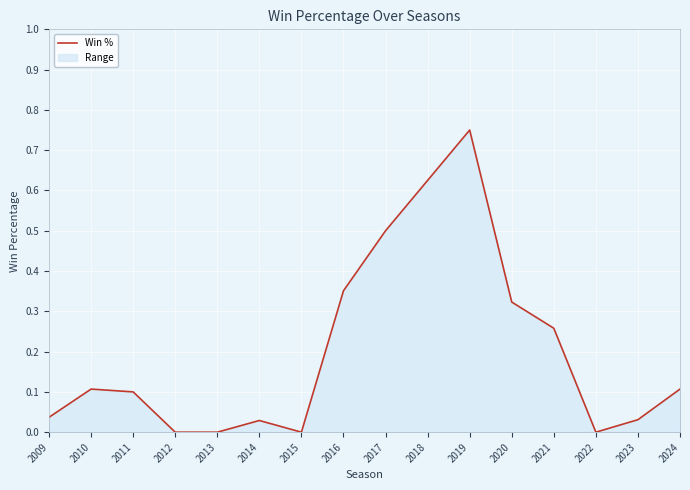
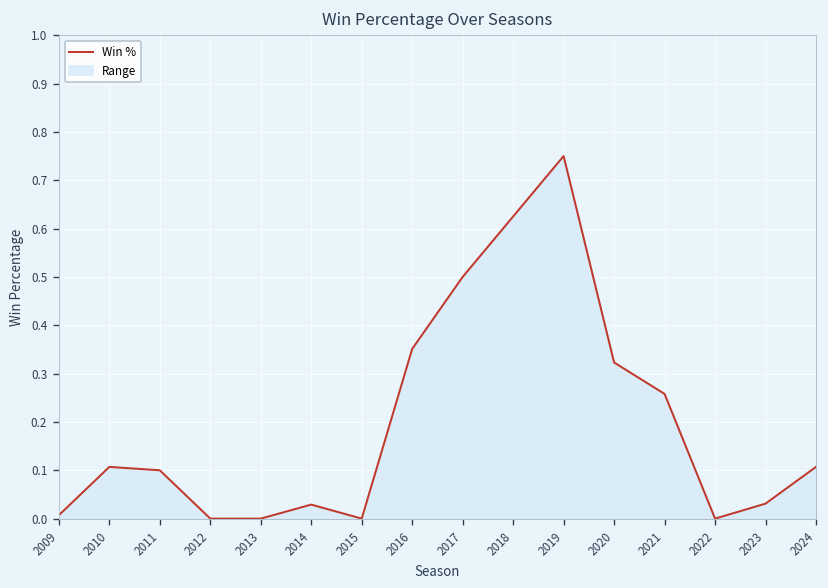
  {
-   "2009": 0.04,
+   "2009": 0.01,
    "2010": 0.11,
    "2011": 0.10,
    "2012": 0.00,
    "2013": 0.00,
    "2014": 0.03,
    "2015": 0.00,
    "2016": 0.35,
    "2017": 0.50,
    "2018": 0.63,
    "2019": 0.75,
    "2020": 0.32,
    "2021": 0.26,
    "2022": 0.00,
    "2023": 0.03,
    "2024": 0.11
  }
